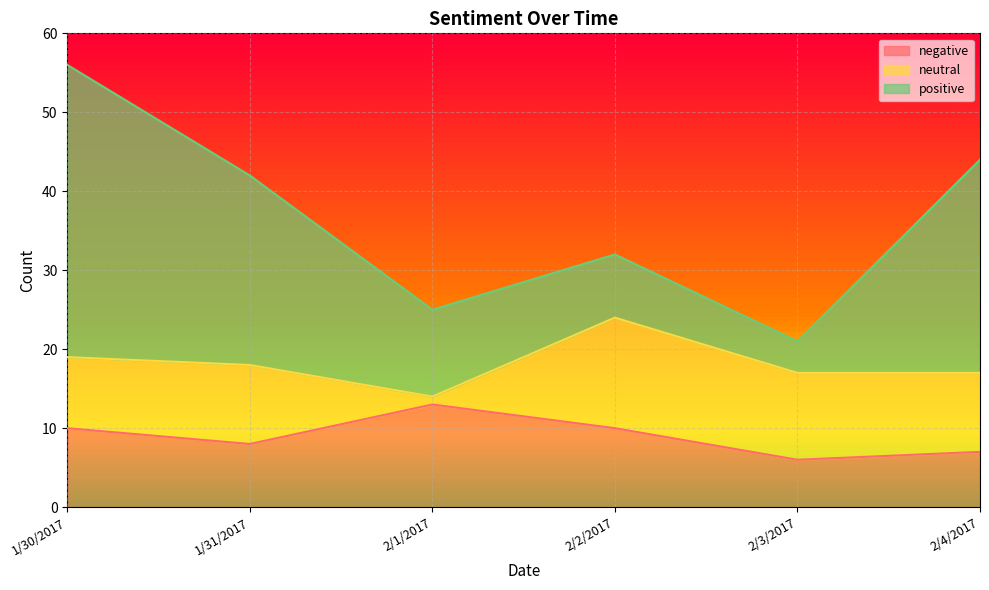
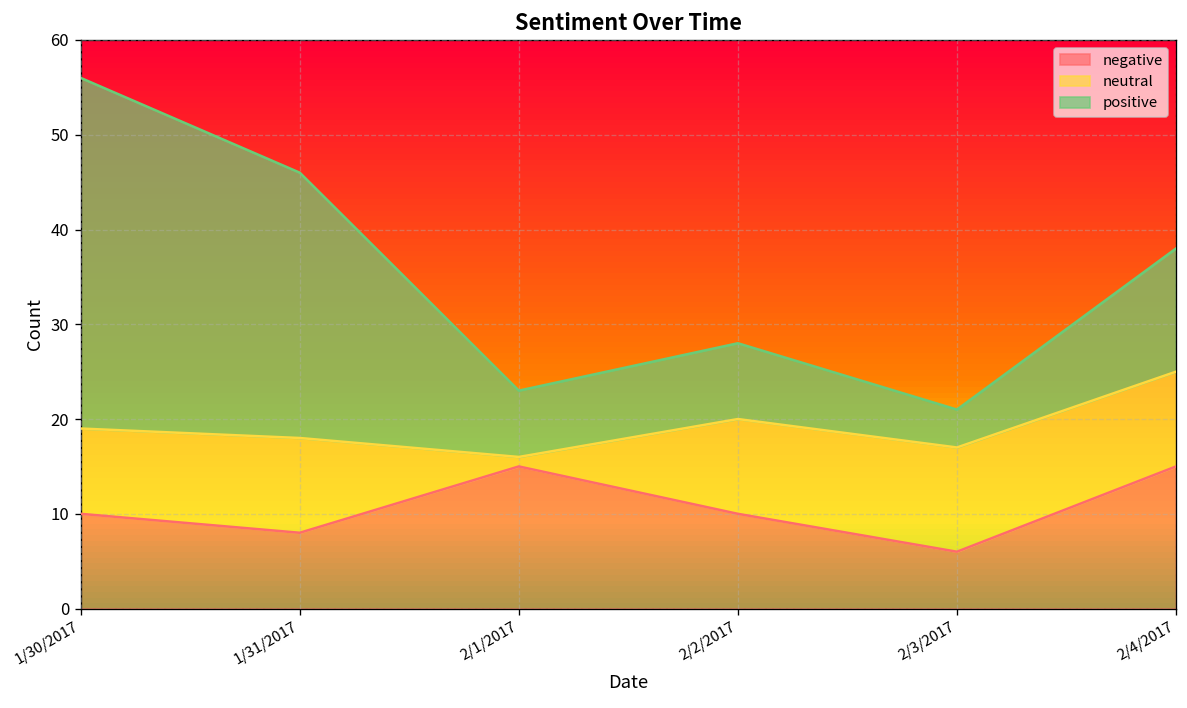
  {
    "negative": {
      "1/30/2017": 10,
      "1/31/2017": 8,
-     "2/1/2017": 13,
+     "2/1/2017": 15,
      "2/2/2017": 10,
      "2/3/2017": 6,
-     "2/4/2017": 7
+     "2/4/2017": 15
    },
    "neutral": {
      "1/30/2017": 9,
      "1/31/2017": 10,
      "2/1/2017": 1,
-     "2/2/2017": 14,
+     "2/2/2017": 10,
      "2/3/2017": 11,
      "2/4/2017": 10
    },
    "positive": {
      "1/30/2017": 37,
-     "1/31/2017": 24,
-     "2/1/2017": 11,
+     "1/31/2017": 28,
+     "2/1/2017": 7,
      "2/2/2017": 8,
      "2/3/2017": 4,
-     "2/4/2017": 27
+     "2/4/2017": 13
    }
  }
